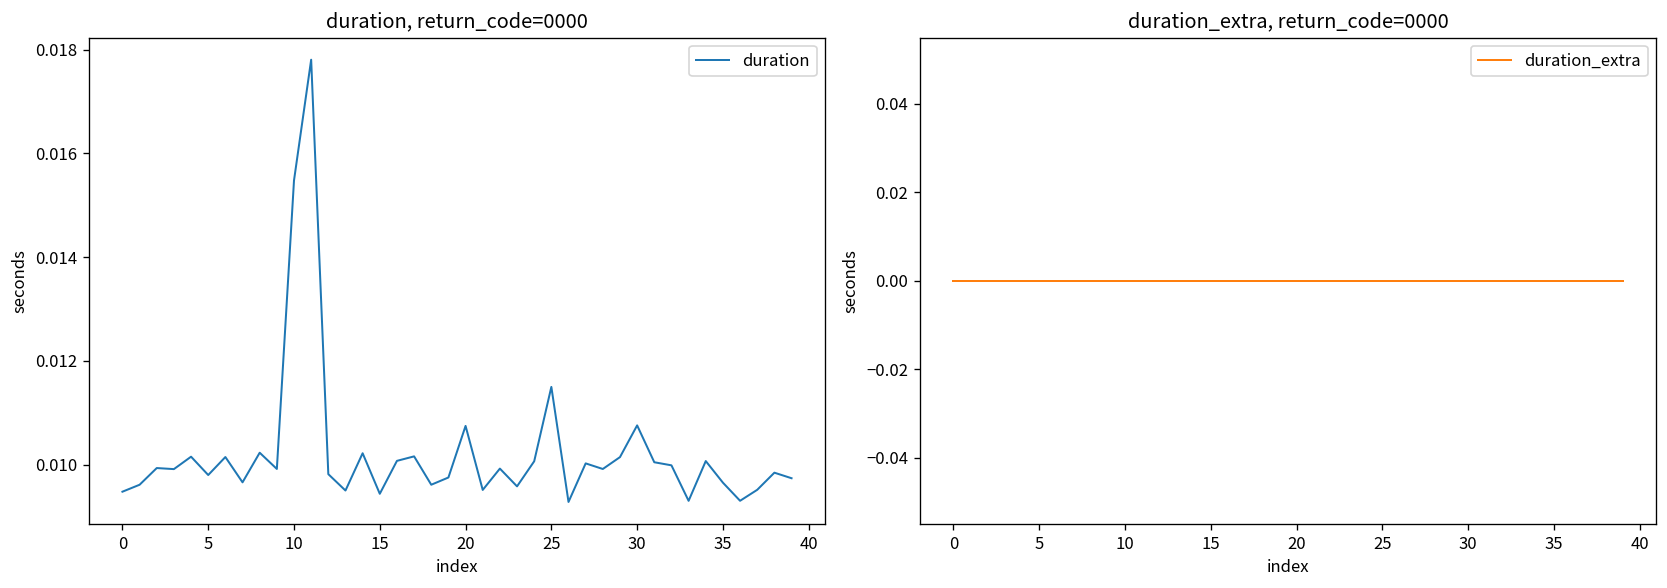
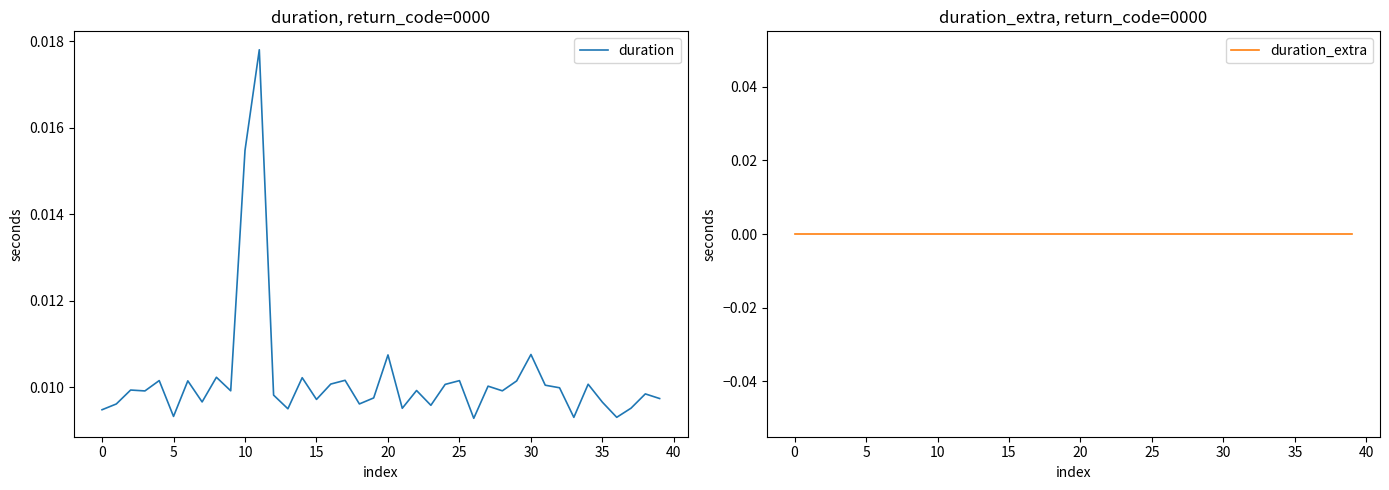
  {
    "duration, return_code=0000": {
      "0": 0.0095,
-     "5": 0.0098,
+     "5": 0.0093,
      "10": 0.0155,
-     "15": 0.0094,
+     "15": 0.0097,
      "20": 0.0107,
-     "25": 0.0115,
+     "25": 0.0102,
      "30": 0.0108,
      "35": 0.0097
    },
    "duration_extra, return_code=0000": {
      "0": 0.000,
      "5": 0.000,
      "10": 0.000,
      "15": 0.000,
      "20": 0.000,
      "25": 0.000,
      "30": 0.000,
      "35": 0.000
    }
  }
